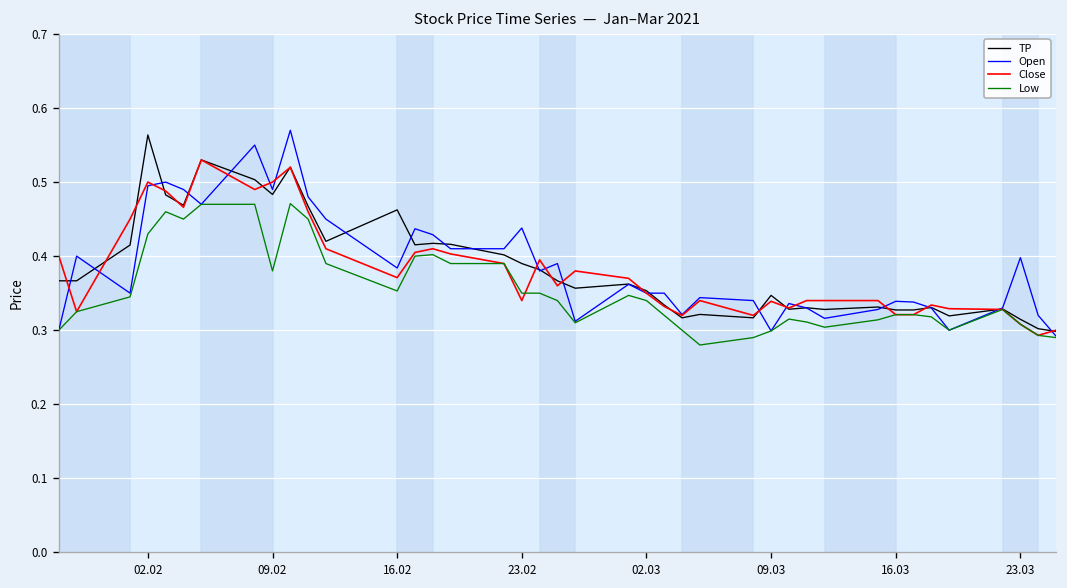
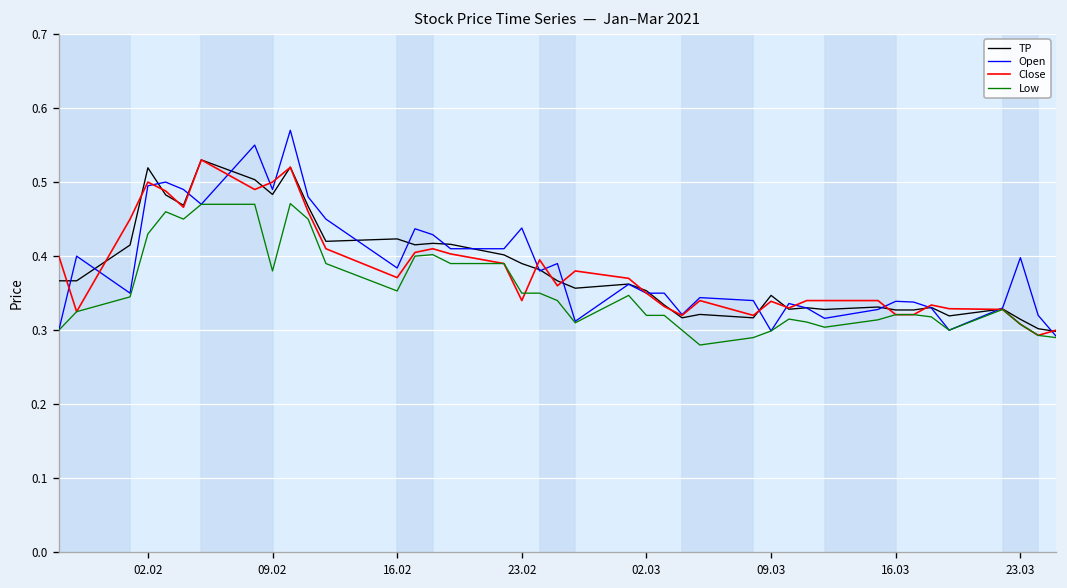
  {
    "TP": {
-     "02.02": 0.56,
+     "02.02": 0.52,
      "09.02": 0.48,
-     "16.02": 0.46,
+     "16.02": 0.42,
      "23.02": 0.39,
      "09.03": 0.35,
      "16.03": 0.33,
      "23.03": 0.31
    },
    "Open": {
      "02.02": 0.50,
      "09.02": 0.49,
      "16.02": 0.38,
      "23.02": 0.44,
      "16.03": 0.34,
      "23.03": 0.40
    },
    "Close": {
      "02.02": 0.50,
      "09.02": 0.50,
      "16.02": 0.37,
      "23.02": 0.34,
      "09.03": 0.34
    },
    "Low": {
      "02.02": 0.43,
      "09.02": 0.38,
      "16.02": 0.35,
      "23.02": 0.35,
-     "02.03": 0.34
+     "02.03": 0.32
    }
  }
